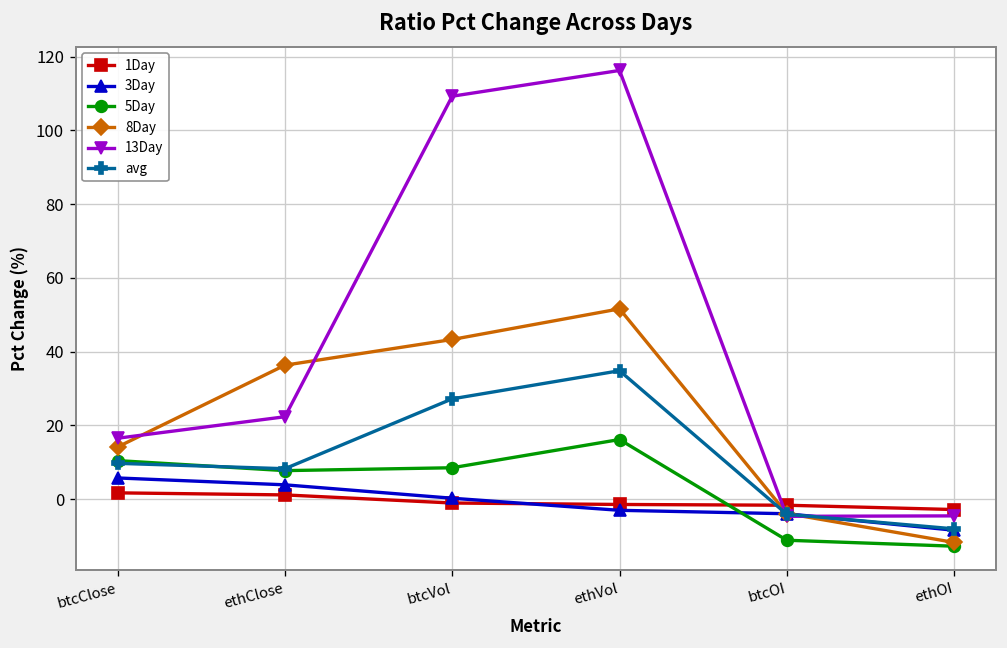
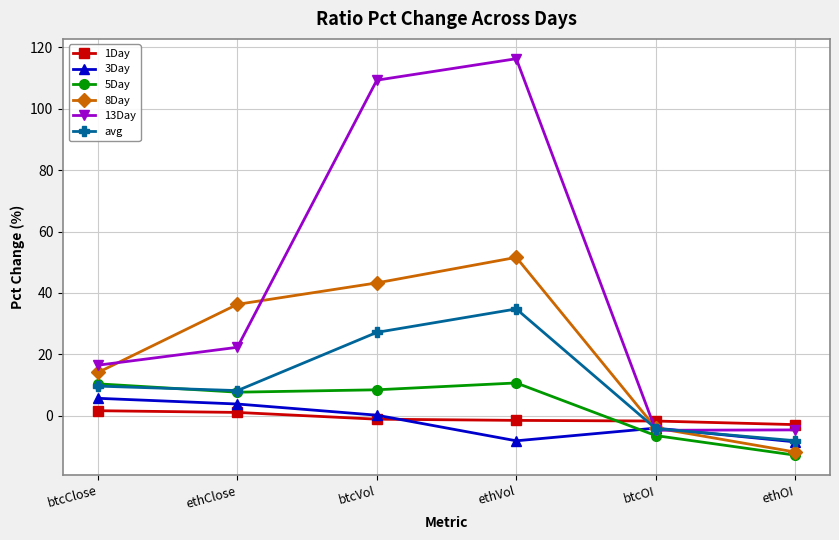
  {
    "1Day": {
      "btcClose": 2,
      "ethClose": 1,
      "btcVol": -1,
      "ethVol": -1,
      "btcOI": -2,
      "ethOI": -3
    },
    "3Day": {
      "btcClose": 6,
      "ethClose": 4,
      "btcVol": 0,
-     "ethVol": -3
+     "ethVol": -8
    },
    "5Day": {
      "btcVol": 8,
-     "ethVol": 16,
-     "btcOI": -11,
+     "ethVol": 11,
+     "btcOI": -6,
      "ethOI": -13
    },
    "8Day": {
      "btcClose": 14,
      "ethClose": 36,
      "btcVol": 43,
      "ethVol": 52,
      "ethOI": -12
    },
    "13Day": {
      "btcClose": 16,
      "ethClose": 22,
      "btcVol": 109,
      "ethVol": 116,
      "ethOI": -5
    },
    "avg": {
      "btcVol": 27,
      "ethVol": 35
    }
  }
